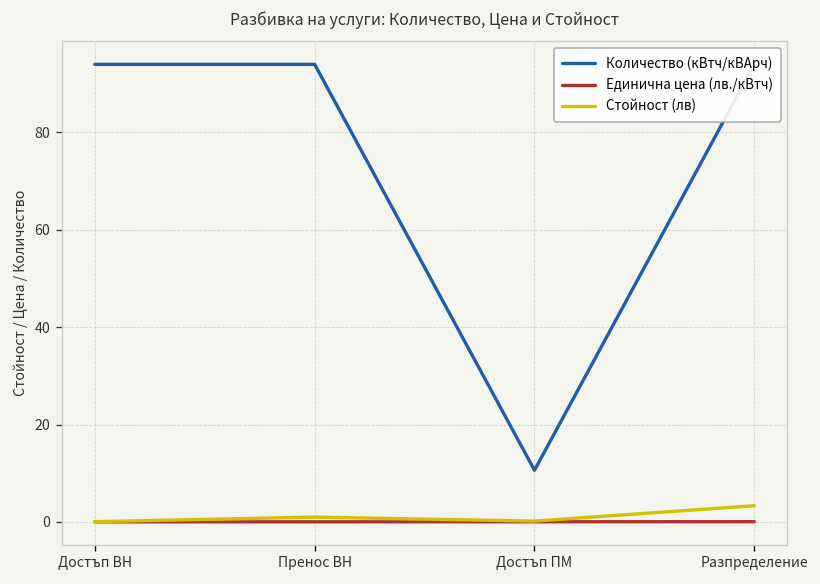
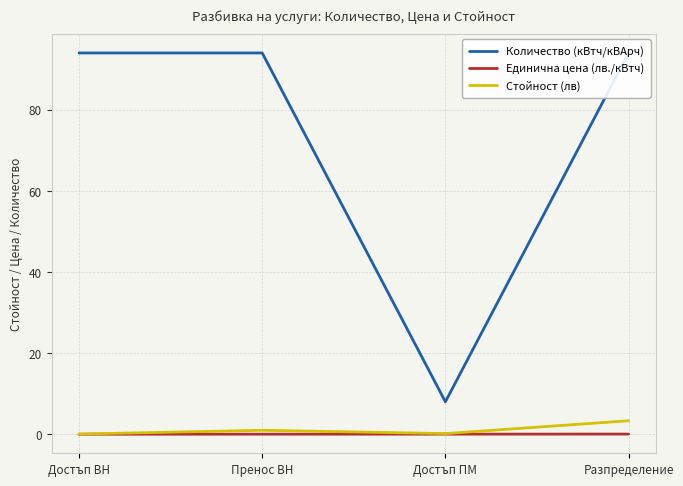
  {
    "Количество (кВтч/кВАрч)": {
      "Достъп ВН": 94,
      "Пренос ВН": 94,
-     "Достъп ПМ": 11
+     "Достъп ПМ": 8
    },
    "Единична цена (лв./кВтч)": {
      "Пренос ВН": 0,
      "Разпределение": 0
    },
    "Стойност (лв)": {
      "Пренос ВН": 1,
      "Разпределение": 3
    }
  }
